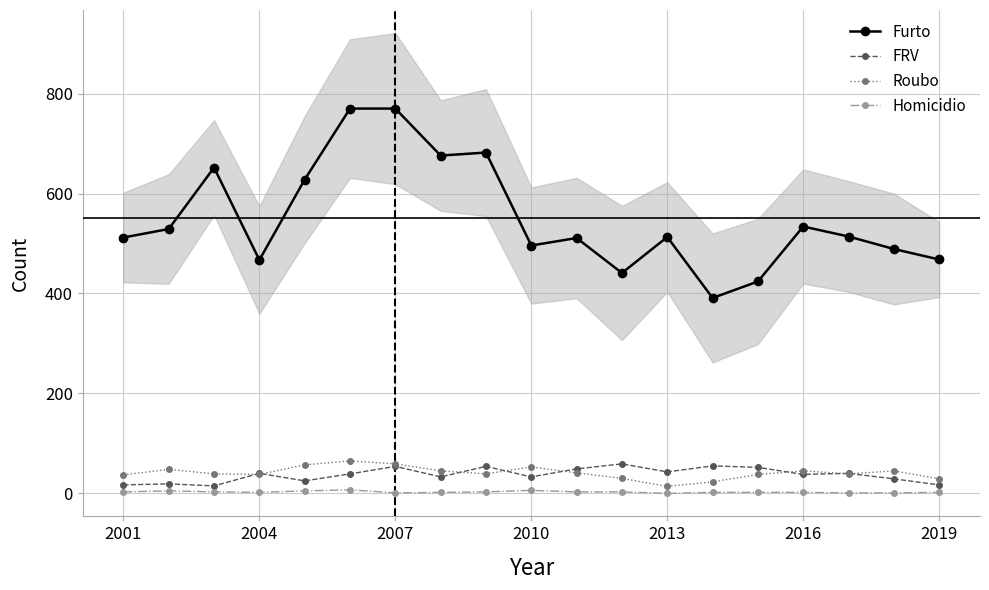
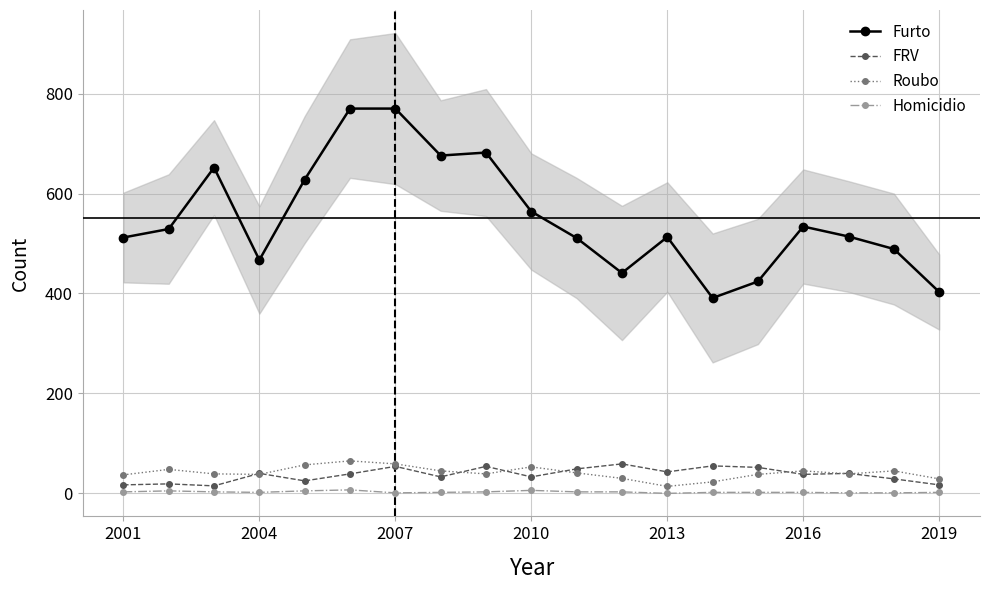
  {
    "Furto": {
      "2001": 510,
      "2004": 470,
      "2007": 770,
-     "2010": 500,
+     "2010": 560,
      "2013": 510,
      "2016": 530,
-     "2019": 470
+     "2019": 400
    }
  }
